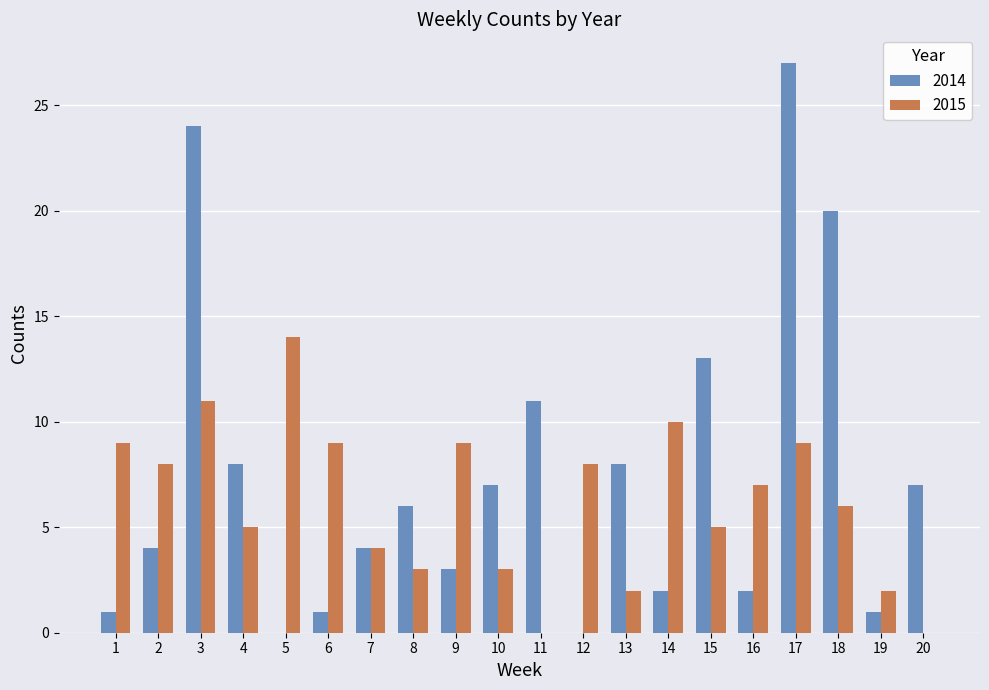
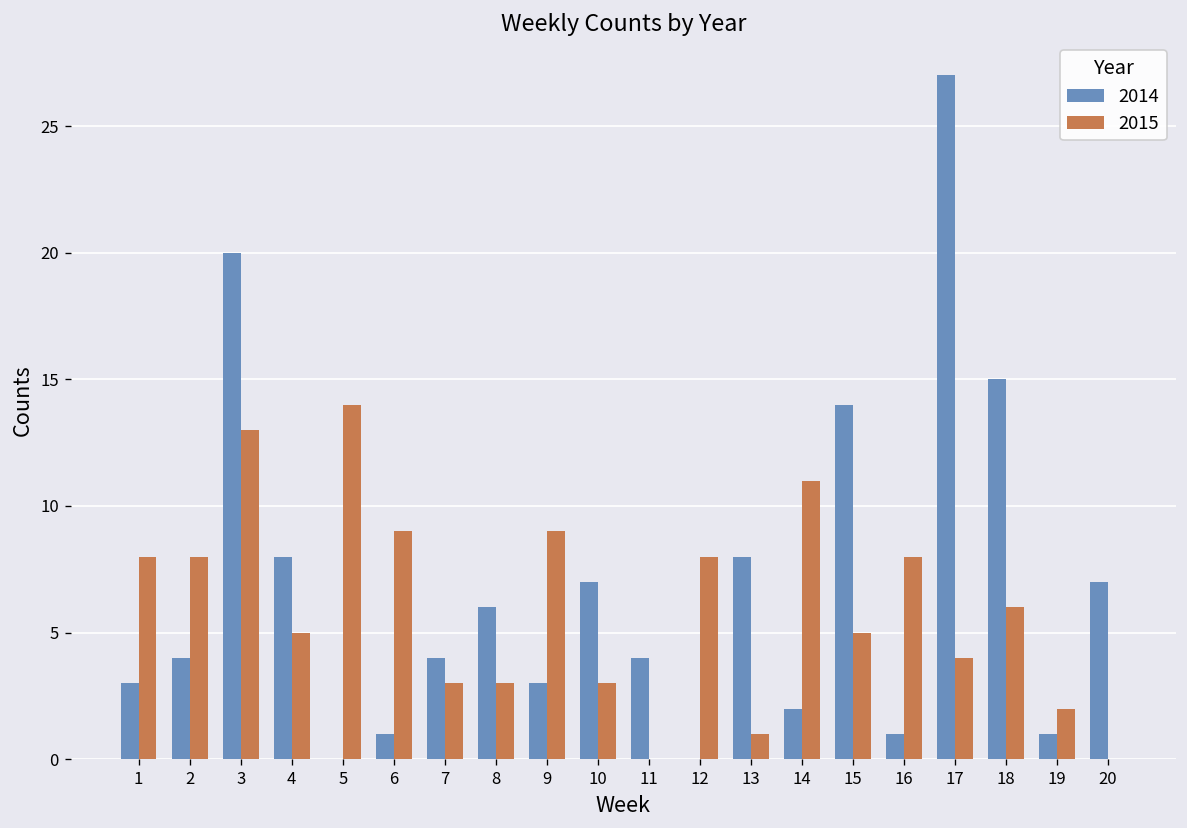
  {
    "2014": {
-     "1": 1,
+     "1": 3,
      "2": 4,
-     "3": 24,
+     "3": 20,
      "4": 8,
      "5": 0,
      "6": 1,
      "7": 4,
      "8": 6,
      "9": 3,
      "10": 7,
-     "11": 11,
+     "11": 4,
      "12": 0,
      "13": 8,
      "14": 2,
-     "15": 13,
-     "16": 2,
+     "15": 14,
+     "16": 1,
      "17": 27,
-     "18": 20,
+     "18": 15,
      "19": 1,
      "20": 7
    },
    "2015": {
-     "1": 9,
+     "1": 8,
      "2": 8,
-     "3": 11,
+     "3": 13,
      "4": 5,
      "5": 14,
      "6": 9,
-     "7": 4,
+     "7": 3,
      "8": 3,
      "9": 9,
      "10": 3,
      "11": 0,
      "12": 8,
-     "13": 2,
-     "14": 10,
+     "13": 1,
+     "14": 11,
      "15": 5,
-     "16": 7,
-     "17": 9,
+     "16": 8,
+     "17": 4,
      "18": 6,
      "19": 2,
      "20": 0
    }
  }
